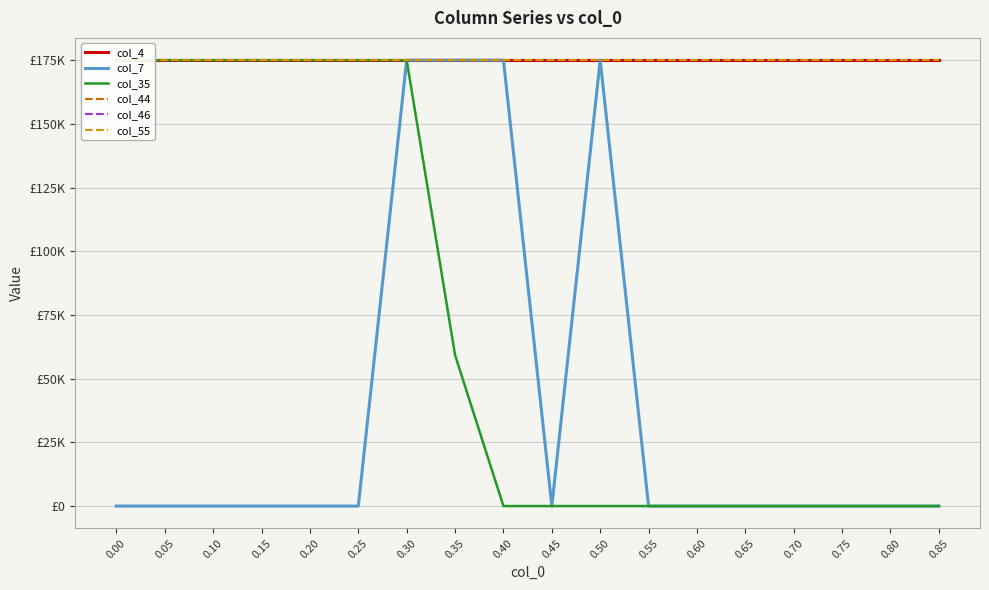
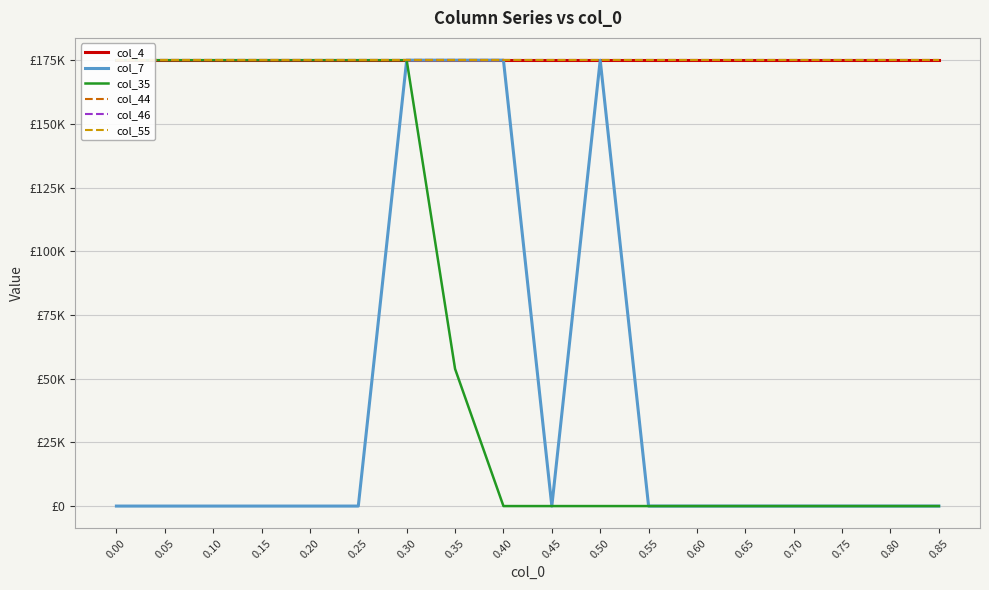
  {
    "col_55": {
      "0.45": "£175000",
      "0.55": "£175000",
      "0.60": "£175000",
      "0.65": "£175000",
      "0.70": "£175000",
      "0.75": "£175000",
      "0.80": "£175000",
      "0.85": "£175000"
    },
    "col_7": {
      "0.00": "£0",
      "0.05": "£0",
      "0.10": "£0",
      "0.15": "£0",
      "0.20": "£0",
      "0.25": "£0"
    },
    "col_35": {
-     "0.35": "£59000",
+     "0.35": "£54000",
      "0.40": "£0",
      "0.50": "£0"
    }
  }
